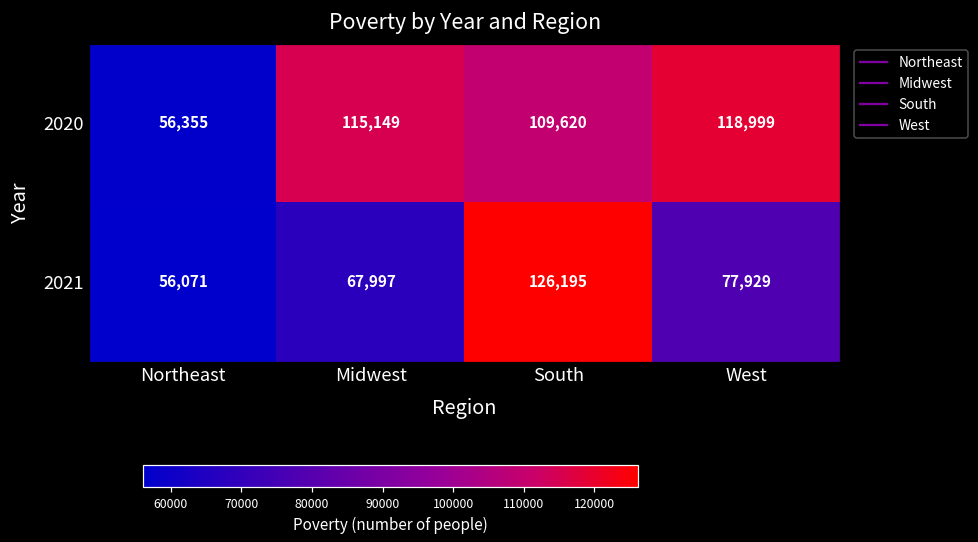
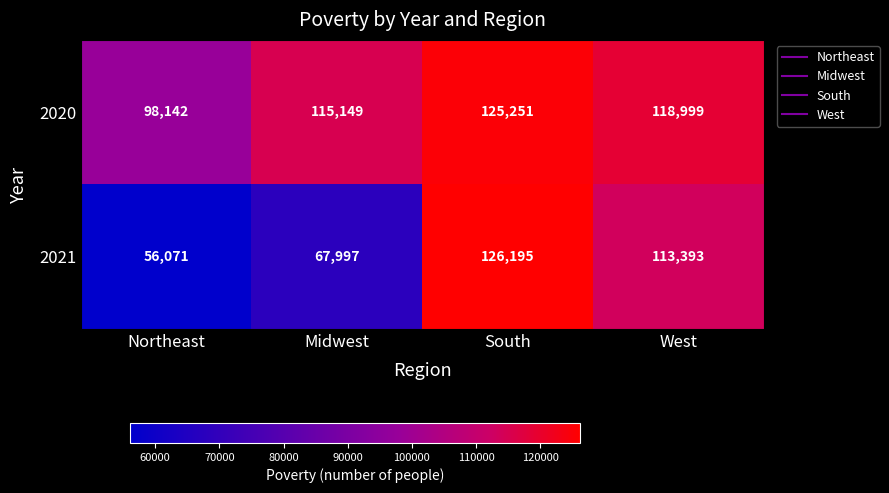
  {
    "2020": {
-     "Northeast": "56,355",
+     "Northeast": "98,142",
      "Midwest": "115,149",
-     "South": "109,620",
+     "South": "125,251",
      "West": "118,999"
    },
    "2021": {
      "Northeast": "56,071",
      "Midwest": "67,997",
      "South": "126,195",
-     "West": "77,929"
+     "West": "113,393"
    }
  }
